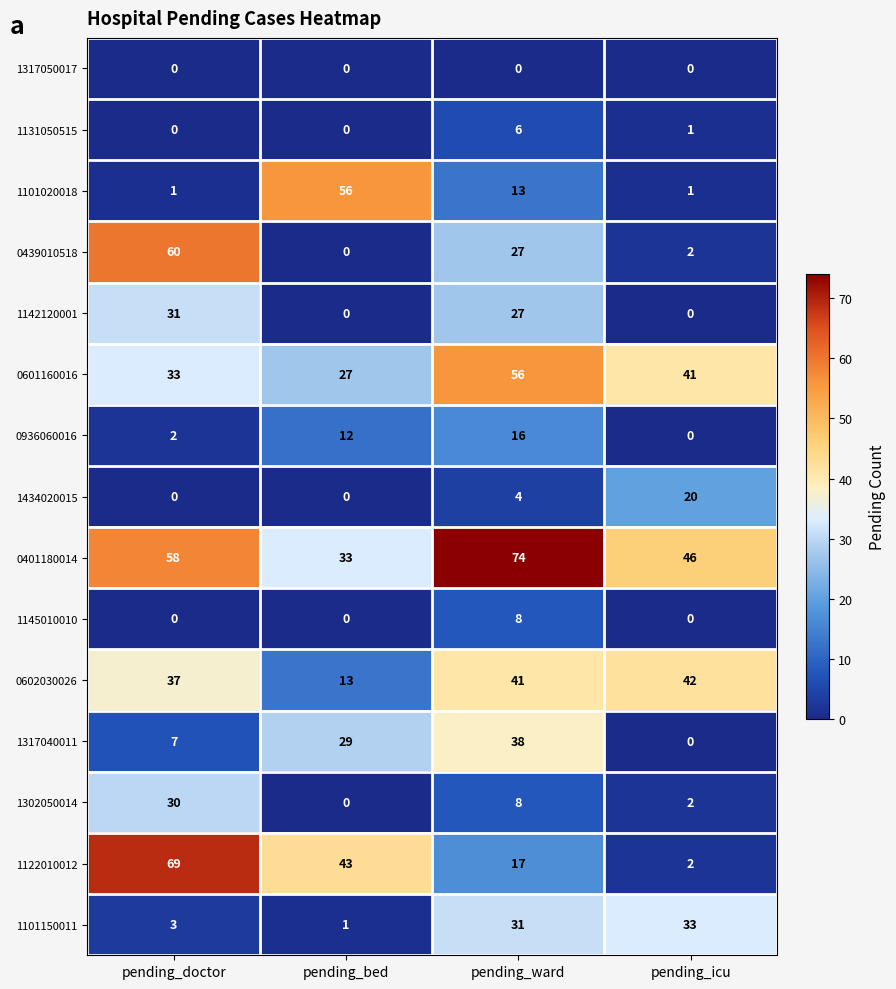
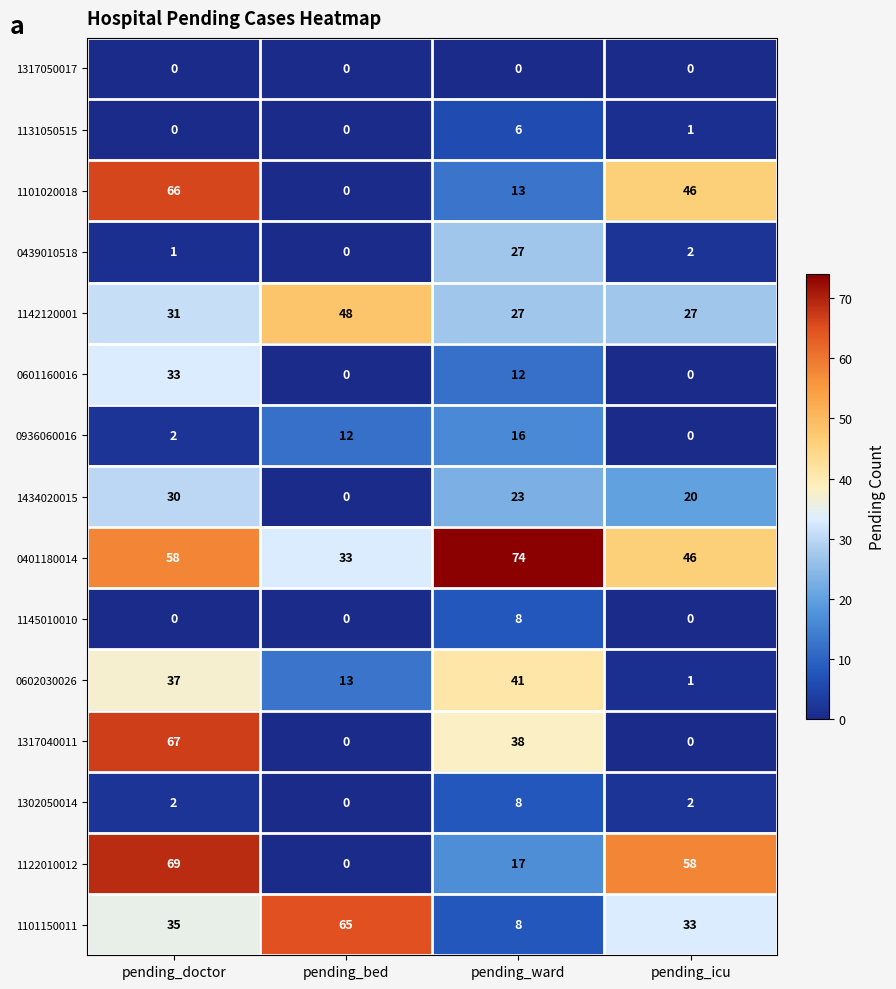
  {
    "1317050017": {
      "pending_doctor": 0,
      "pending_bed": 0,
      "pending_ward": 0,
      "pending_icu": 0
    },
    "1131050515": {
      "pending_doctor": 0,
      "pending_bed": 0,
      "pending_ward": 6,
      "pending_icu": 1
    },
    "1101020018": {
-     "pending_doctor": 1,
-     "pending_bed": 56,
+     "pending_doctor": 66,
+     "pending_bed": 0,
      "pending_ward": 13,
-     "pending_icu": 1
+     "pending_icu": 46
    },
    "0439010518": {
-     "pending_doctor": 60,
+     "pending_doctor": 1,
      "pending_bed": 0,
      "pending_ward": 27,
      "pending_icu": 2
    },
    "1142120001": {
      "pending_doctor": 31,
-     "pending_bed": 0,
+     "pending_bed": 48,
      "pending_ward": 27,
-     "pending_icu": 0
+     "pending_icu": 27
    },
    "0601160016": {
      "pending_doctor": 33,
-     "pending_bed": 27,
-     "pending_ward": 56,
-     "pending_icu": 41
+     "pending_bed": 0,
+     "pending_ward": 12,
+     "pending_icu": 0
    },
    "0936060016": {
      "pending_doctor": 2,
      "pending_bed": 12,
      "pending_ward": 16,
      "pending_icu": 0
    },
    "1434020015": {
-     "pending_doctor": 0,
+     "pending_doctor": 30,
      "pending_bed": 0,
-     "pending_ward": 4,
+     "pending_ward": 23,
      "pending_icu": 20
    },
    "0401180014": {
      "pending_doctor": 58,
      "pending_bed": 33,
      "pending_ward": 74,
      "pending_icu": 46
    },
    "1145010010": {
      "pending_doctor": 0,
      "pending_bed": 0,
      "pending_ward": 8,
      "pending_icu": 0
    },
    "0602030026": {
      "pending_doctor": 37,
      "pending_bed": 13,
      "pending_ward": 41,
-     "pending_icu": 42
+     "pending_icu": 1
    },
    "1317040011": {
-     "pending_doctor": 7,
-     "pending_bed": 29,
+     "pending_doctor": 67,
+     "pending_bed": 0,
      "pending_ward": 38,
      "pending_icu": 0
    },
    "1302050014": {
-     "pending_doctor": 30,
+     "pending_doctor": 2,
      "pending_bed": 0,
      "pending_ward": 8,
      "pending_icu": 2
    },
    "1122010012": {
      "pending_doctor": 69,
-     "pending_bed": 43,
+     "pending_bed": 0,
      "pending_ward": 17,
-     "pending_icu": 2
+     "pending_icu": 58
    },
    "1101150011": {
-     "pending_doctor": 3,
-     "pending_bed": 1,
-     "pending_ward": 31,
+     "pending_doctor": 35,
+     "pending_bed": 65,
+     "pending_ward": 8,
      "pending_icu": 33
    }
  }
